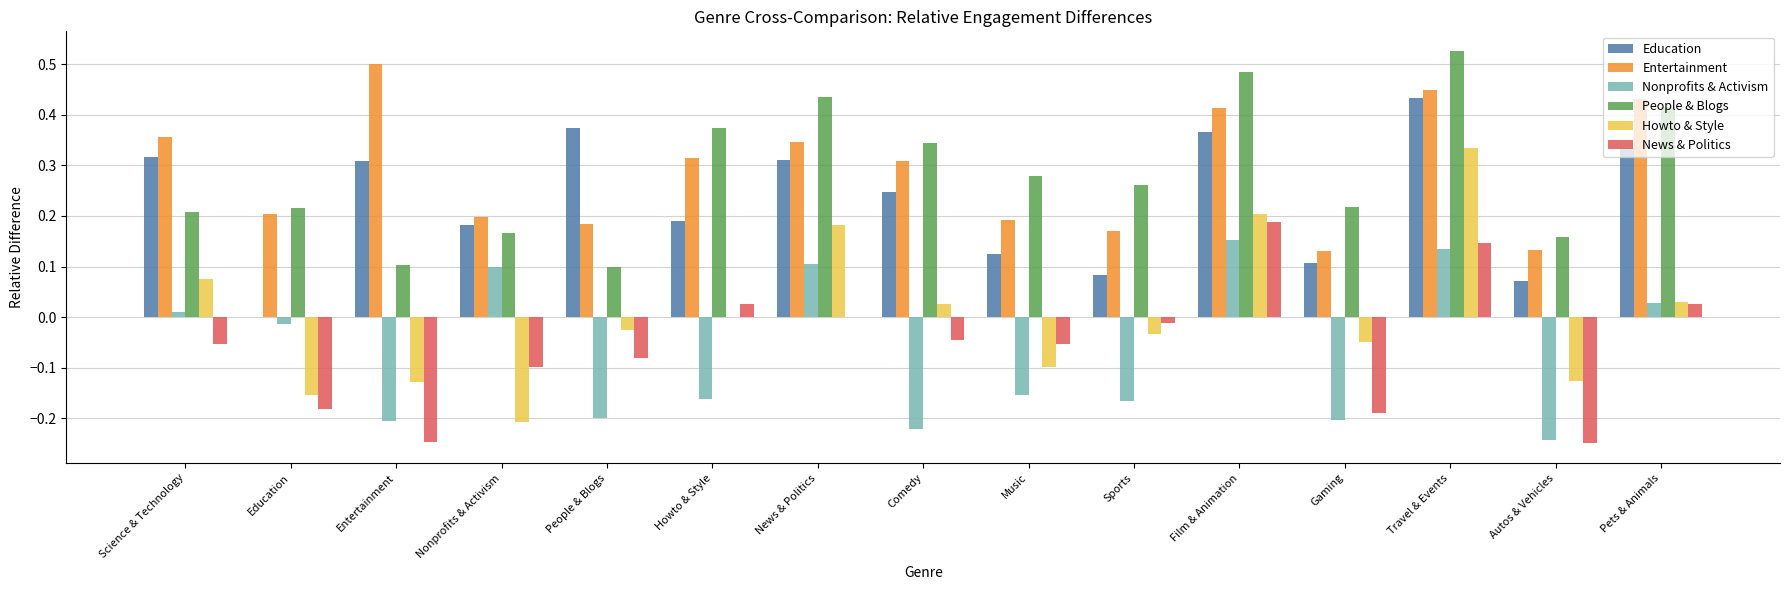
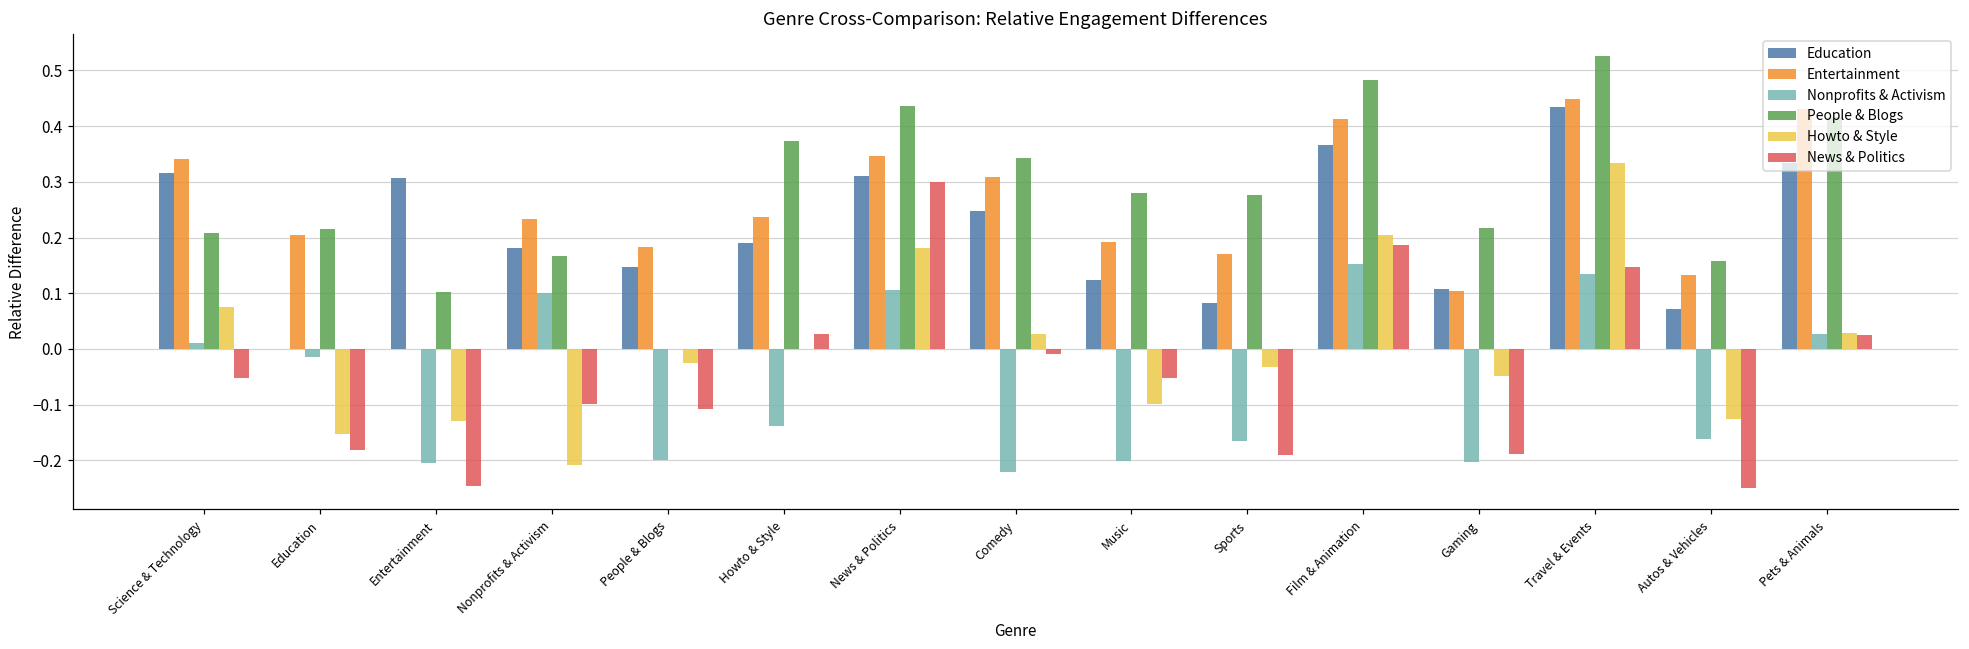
  {
    "Education": {
      "Science & Technology": 0.32,
      "Education": 0.00,
      "Entertainment": 0.31,
      "Nonprofits & Activism": 0.18,
-     "People & Blogs": 0.37,
+     "People & Blogs": 0.15,
      "Howto & Style": 0.19,
      "News & Politics": 0.31,
      "Comedy": 0.25,
      "Music": 0.12,
      "Sports": 0.08,
      "Film & Animation": 0.37,
      "Gaming": 0.11,
      "Travel & Events": 0.43,
      "Autos & Vehicles": 0.07
    },
    "Entertainment": {
-     "Science & Technology": 0.36,
+     "Science & Technology": 0.34,
      "Education": 0.20,
-     "Entertainment": 0.5,
-     "Nonprofits & Activism": 0.20,
+     "Entertainment": 0.0,
+     "Nonprofits & Activism": 0.23,
      "People & Blogs": 0.18,
-     "Howto & Style": 0.31,
+     "Howto & Style": 0.24,
      "News & Politics": 0.35,
      "Comedy": 0.31,
      "Music": 0.19,
      "Sports": 0.17,
      "Film & Animation": 0.41,
-     "Gaming": 0.13,
+     "Gaming": 0.10,
      "Travel & Events": 0.45,
      "Autos & Vehicles": 0.13
    },
    "Nonprofits & Activism": {
      "Science & Technology": 0.01,
      "Education": -0.01,
      "Entertainment": -0.21,
      "Nonprofits & Activism": 0.10,
      "People & Blogs": -0.20,
-     "Howto & Style": -0.16,
+     "Howto & Style": -0.14,
      "News & Politics": 0.10,
      "Comedy": -0.22,
-     "Music": -0.15,
+     "Music": -0.20,
      "Sports": -0.17,
      "Film & Animation": 0.15,
      "Gaming": -0.20,
      "Travel & Events": 0.14,
-     "Autos & Vehicles": -0.24,
+     "Autos & Vehicles": -0.16,
      "Pets & Animals": 0.03
    },
    "People & Blogs": {
      "Science & Technology": 0.21,
      "Education": 0.22,
      "Entertainment": 0.10,
      "Nonprofits & Activism": 0.17,
-     "People & Blogs": 0.1,
+     "People & Blogs": 0.0,
      "Howto & Style": 0.37,
      "News & Politics": 0.44,
      "Comedy": 0.34,
      "Music": 0.28,
-     "Sports": 0.26,
+     "Sports": 0.28,
      "Film & Animation": 0.48,
      "Gaming": 0.22,
      "Travel & Events": 0.53,
      "Autos & Vehicles": 0.16
    },
    "Howto & Style": {
      "Science & Technology": 0.08,
      "Education": -0.15,
      "Entertainment": -0.13,
      "Nonprofits & Activism": -0.21,
      "People & Blogs": -0.03,
      "Howto & Style": 0.00,
      "News & Politics": 0.18,
      "Comedy": 0.03,
      "Music": -0.10,
      "Sports": -0.03,
      "Film & Animation": 0.20,
      "Gaming": -0.05,
      "Travel & Events": 0.33,
      "Autos & Vehicles": -0.13,
      "Pets & Animals": 0.03
    },
    "News & Politics": {
      "Science & Technology": -0.05,
      "Education": -0.18,
      "Entertainment": -0.25,
      "Nonprofits & Activism": -0.10,
-     "People & Blogs": -0.08,
+     "People & Blogs": -0.11,
      "Howto & Style": 0.03,
-     "News & Politics": 0.0,
-     "Comedy": -0.04,
+     "News & Politics": 0.3,
+     "Comedy": -0.01,
      "Music": -0.05,
-     "Sports": -0.01,
+     "Sports": -0.19,
      "Film & Animation": 0.19,
      "Gaming": -0.19,
      "Travel & Events": 0.15,
      "Autos & Vehicles": -0.25,
      "Pets & Animals": 0.03
    }
  }
